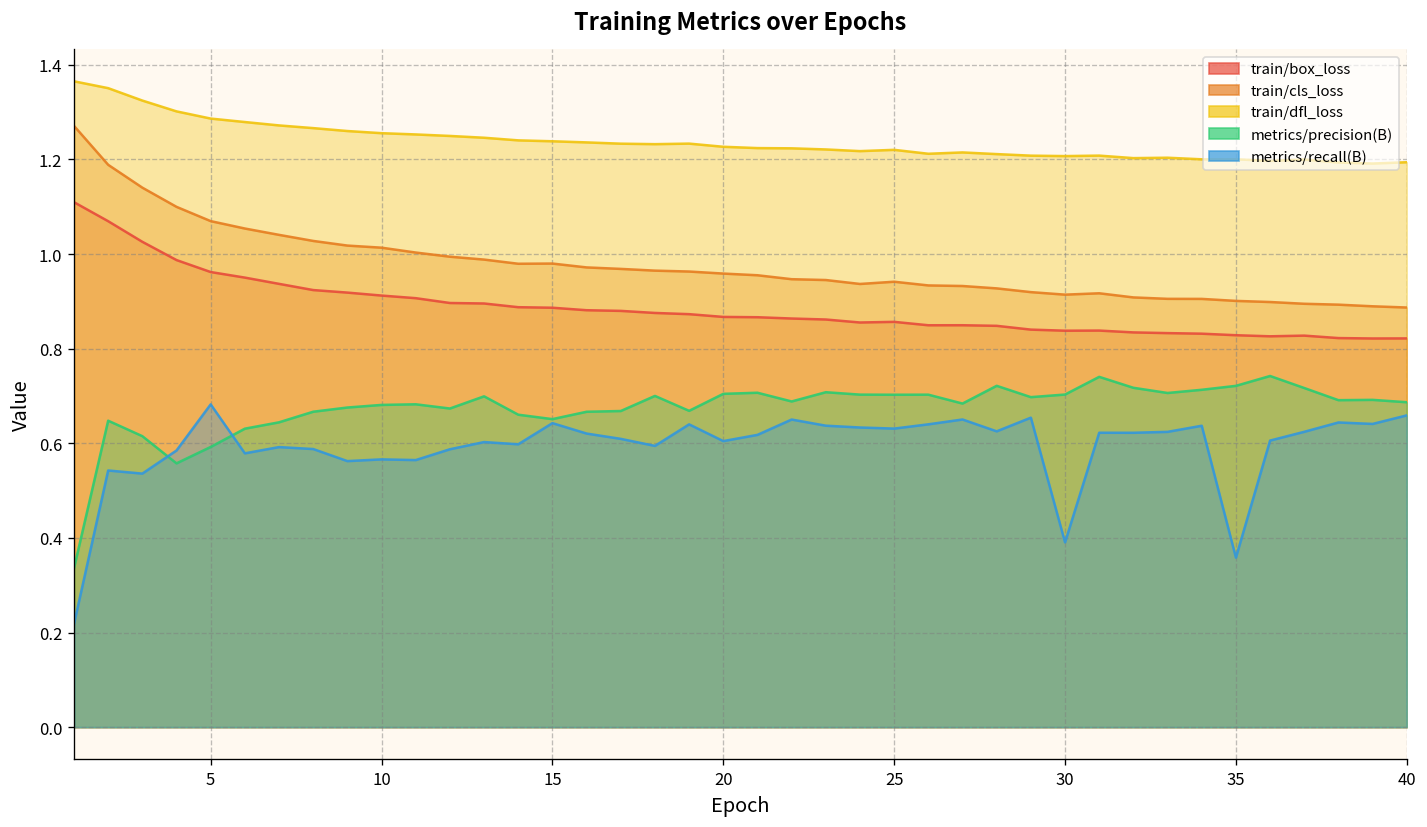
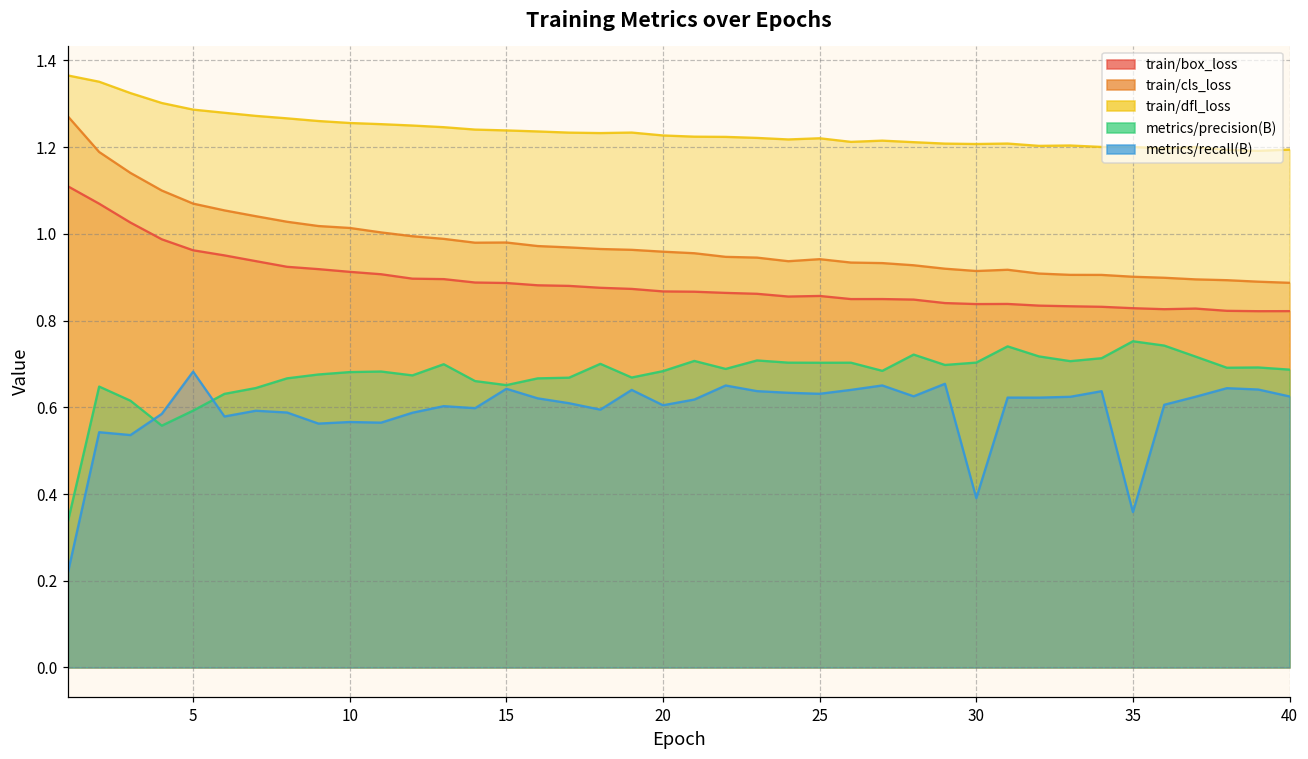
  {
    "metrics/precision(B)": {
      "5": 0.59,
      "10": 0.68,
      "15": 0.65,
-     "20": 0.70,
+     "20": 0.68,
      "25": 0.70,
      "30": 0.70,
-     "35": 0.72,
+     "35": 0.75,
      "40": 0.69
    },
    "metrics/recall(B)": {
      "5": 0.68,
      "10": 0.57,
      "15": 0.64,
      "20": 0.60,
      "25": 0.63,
      "30": 0.39,
      "35": 0.36,
-     "40": 0.66
+     "40": 0.63
    }
  }
